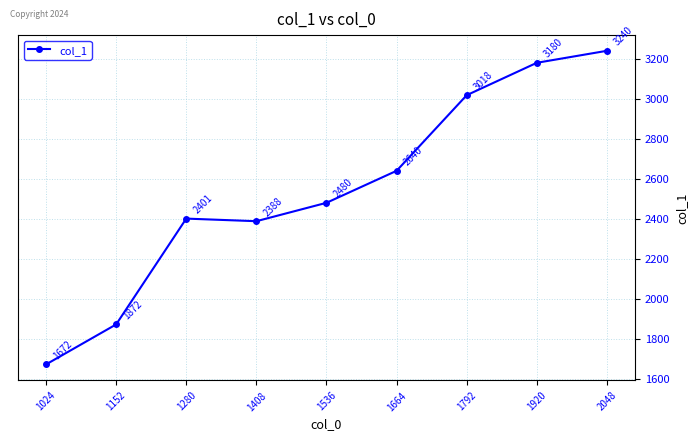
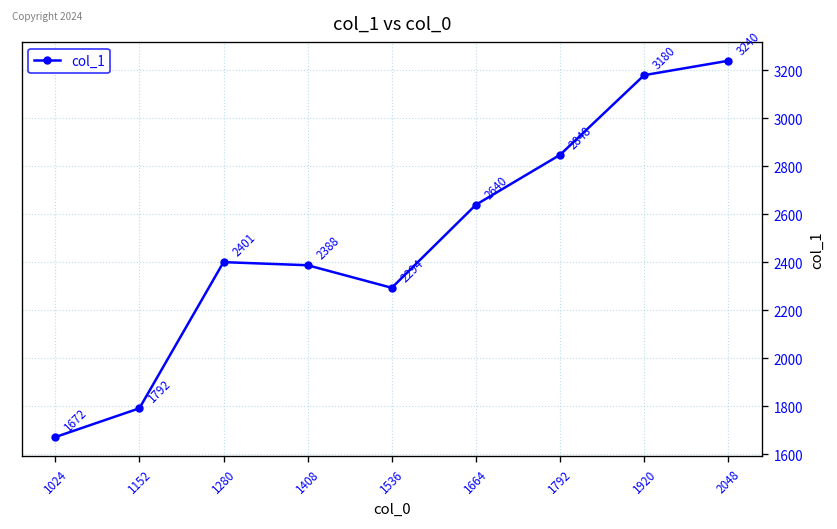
  {
    "1024": 1672,
-   "1152": 1872,
+   "1152": 1792,
    "1280": 2401,
    "1408": 2388,
-   "1536": 2480,
+   "1536": 2294,
    "1664": 2640,
-   "1792": 3018,
+   "1792": 2848,
    "1920": 3180,
    "2048": 3240
  }
